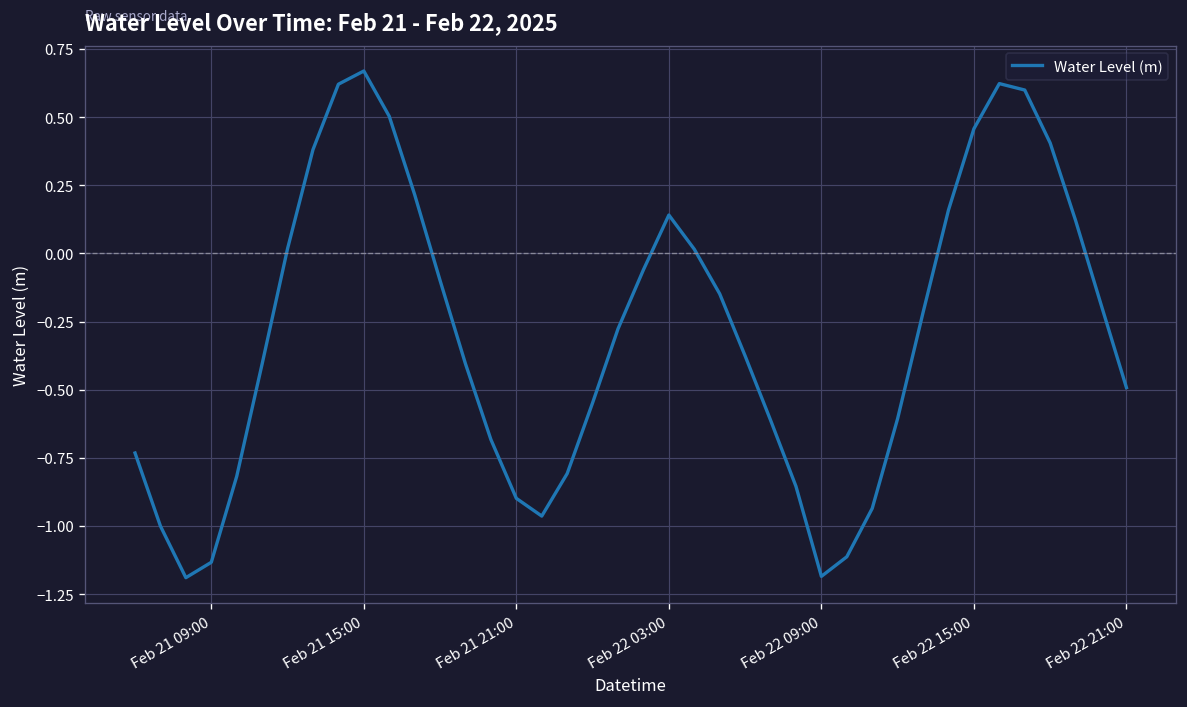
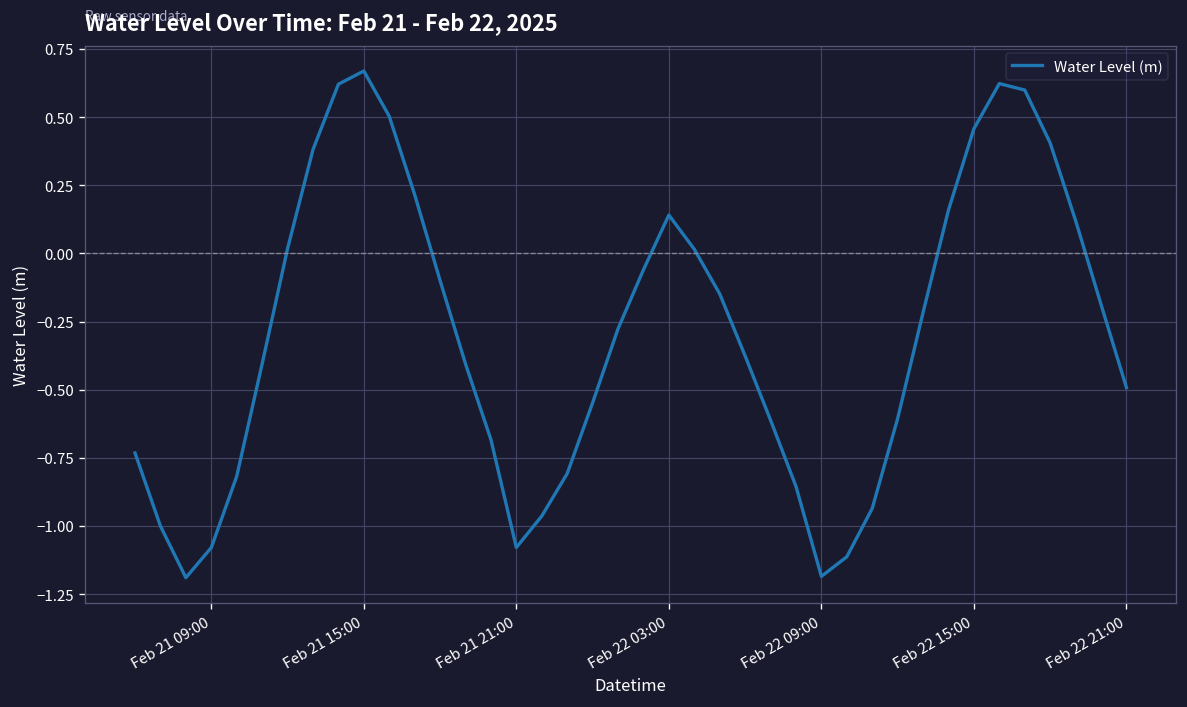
  {
-   "Feb 21 09:00": -1.13,
+   "Feb 21 09:00": -1.08,
    "Feb 21 15:00": 0.67,
-   "Feb 21 21:00": -0.90,
+   "Feb 21 21:00": -1.08,
    "Feb 22 03:00": 0.14,
    "Feb 22 09:00": -1.18,
    "Feb 22 15:00": 0.46,
    "Feb 22 21:00": -0.49
  }
